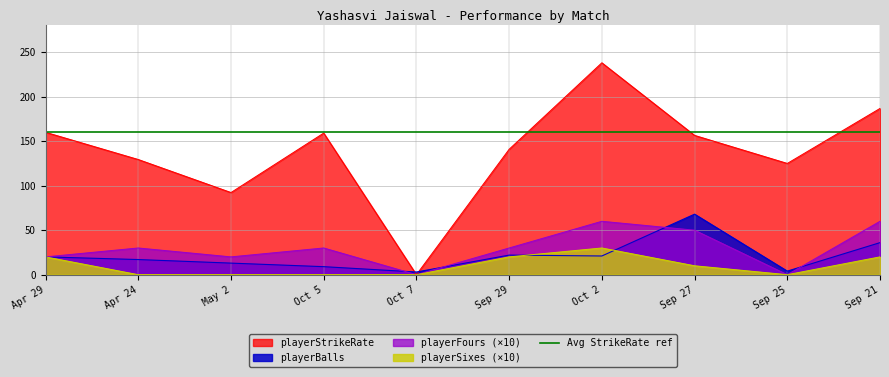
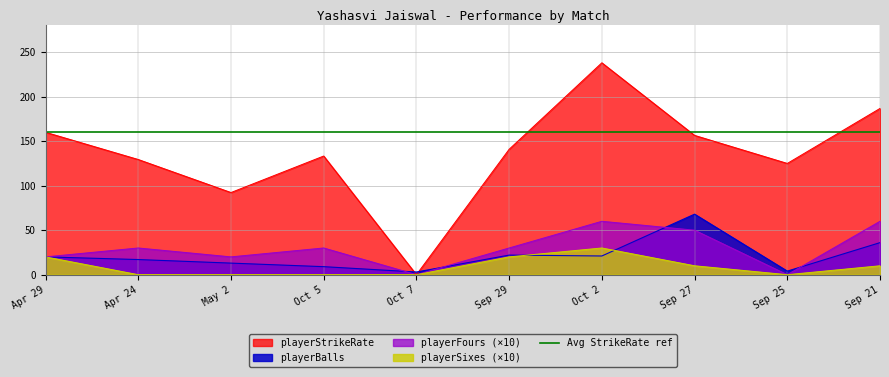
  {
    "playerStrikeRate": {
      "Apr 29": 160,
      "Apr 24": 130,
      "May 2": 90,
-     "Oct 5": 160,
+     "Oct 5": 130,
      "Sep 29": 140,
      "Oct 2": 240,
      "Sep 27": 160,
      "Sep 25": 130,
      "Sep 21": 190
    },
    "playerBalls": {
      "Apr 24": 20,
      "May 2": 10,
      "Oct 5": 10,
      "Oct 7": 0,
      "Oct 2": 20,
      "Sep 27": 70,
      "Sep 25": 0,
      "Sep 21": 40
    },
    "playerFours (×10)": {
      "Apr 24": 30,
      "May 2": 20,
      "Oct 5": 30,
      "Sep 29": 30,
      "Oct 2": 60,
      "Sep 27": 50,
      "Sep 21": 60
    },
    "playerSixes (×10)": {
      "Apr 24": 0,
      "May 2": 0,
      "Oct 5": 0,
      "Oct 2": 30,
      "Sep 27": 10,
-     "Sep 21": 20
+     "Sep 21": 10
    }
  }
